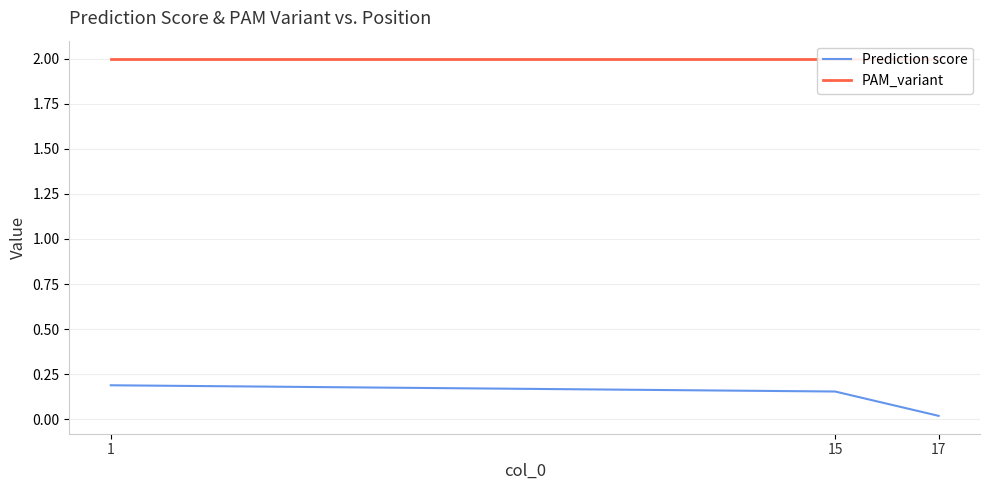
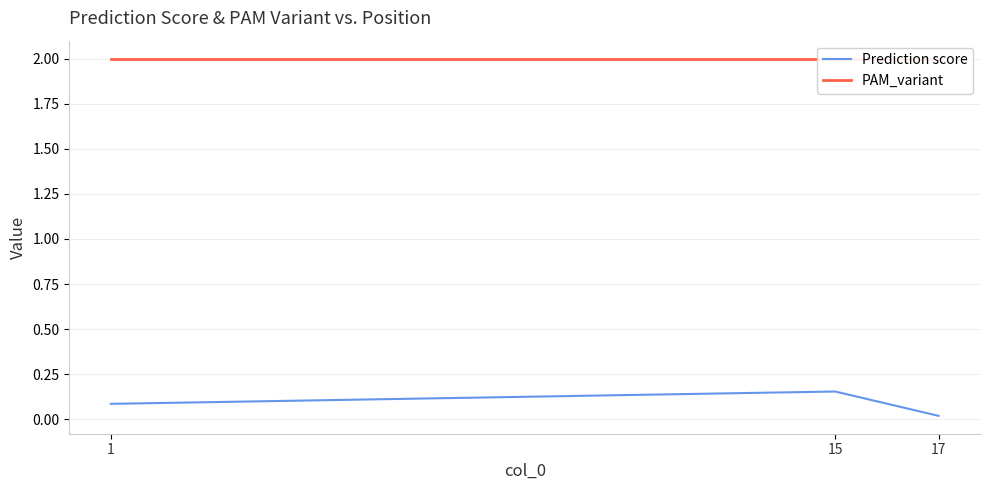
  {
    "Prediction score": {
-     "1": 0.19,
+     "1": 0.09,
      "15": 0.15,
      "17": 0.02
    },
    "PAM_variant": {
      "1": 2.00
    }
  }
